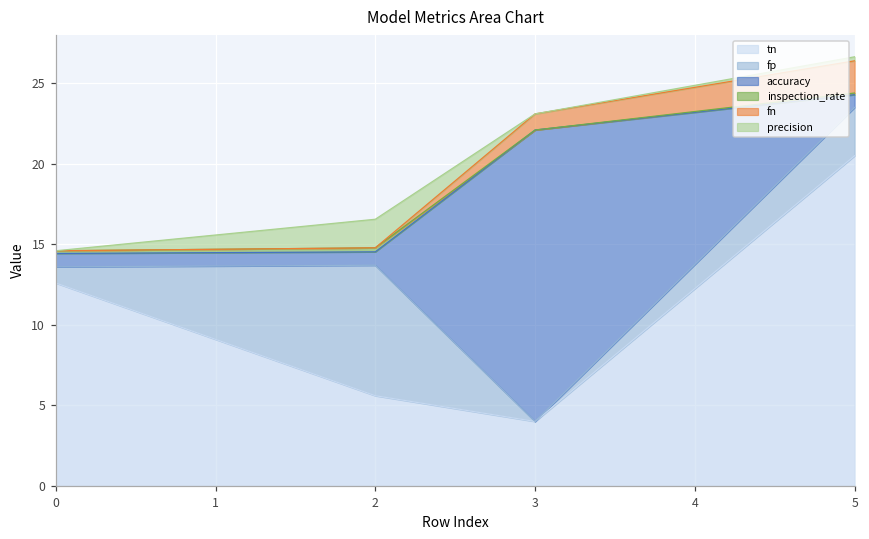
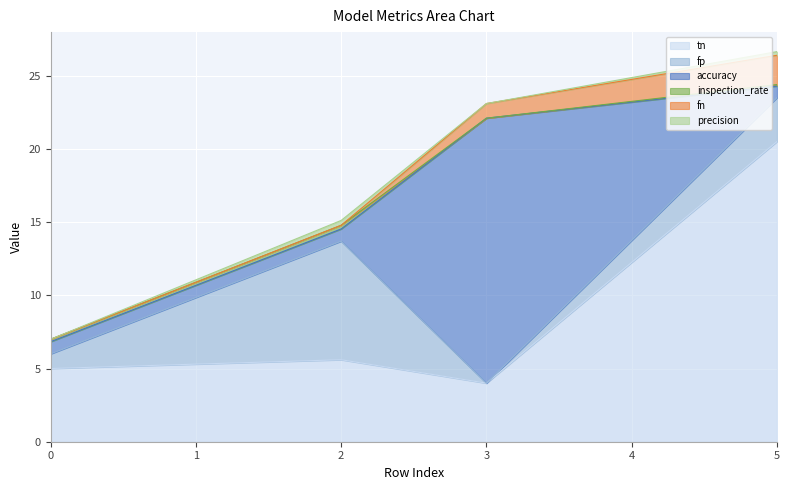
  {
    "tn": {
-     "0": 12.6,
+     "0": 5.0,
      "2": 5.6,
      "5": 20.5
    },
    "fp": {
      "0": 1.0,
      "2": 8.1,
      "5": 3.0
    },
    "accuracy": {
      "2": 0.8
    },
    "fn": {
      "5": 2.0
    },
    "precision": {
-     "2": 1.8,
+     "2": 0.3,
      "5": 0.3
    }
  }
